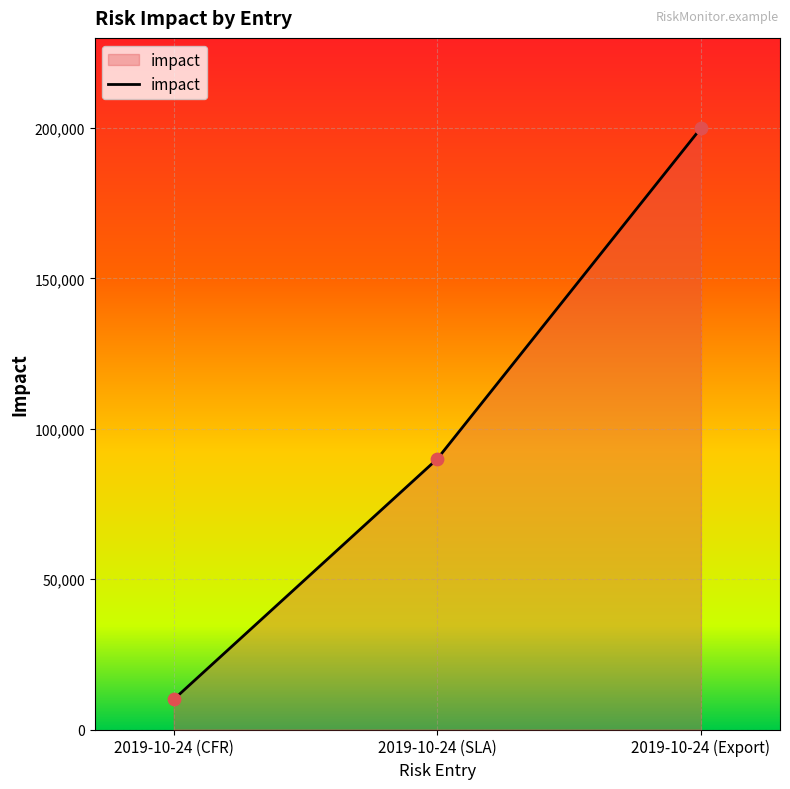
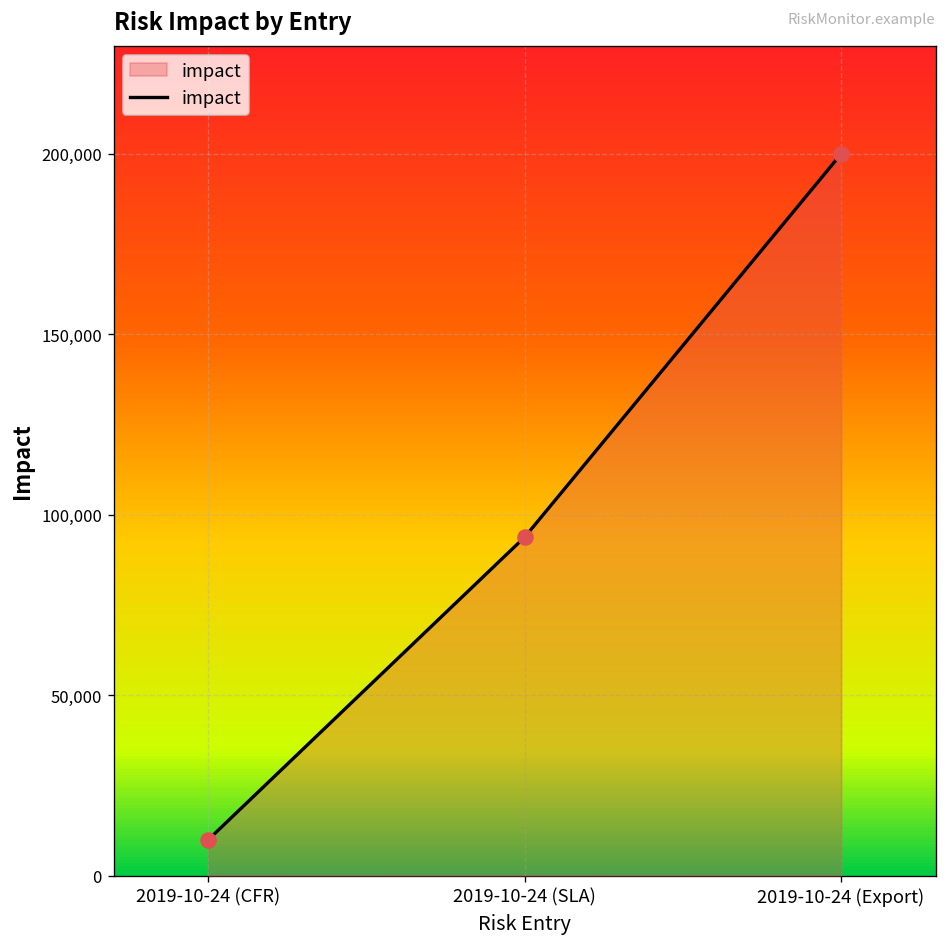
  {
    "2019-10-24 (CFR)": "10,000",
-   "2019-10-24 (SLA)": "90,000",
+   "2019-10-24 (SLA)": "94,000",
    "2019-10-24 (Export)": "200,000"
  }
